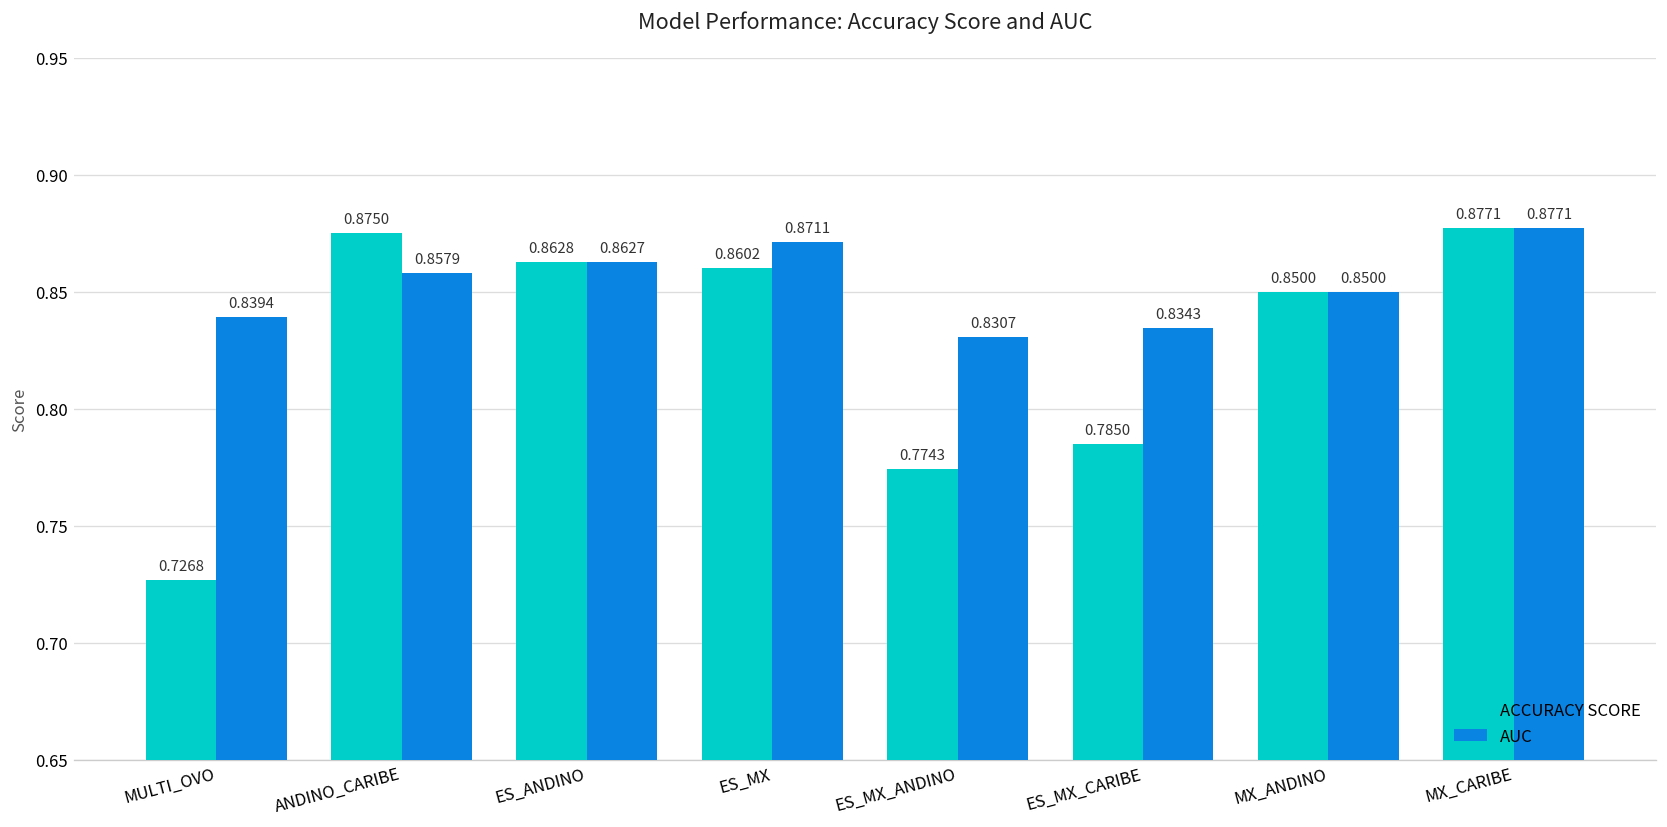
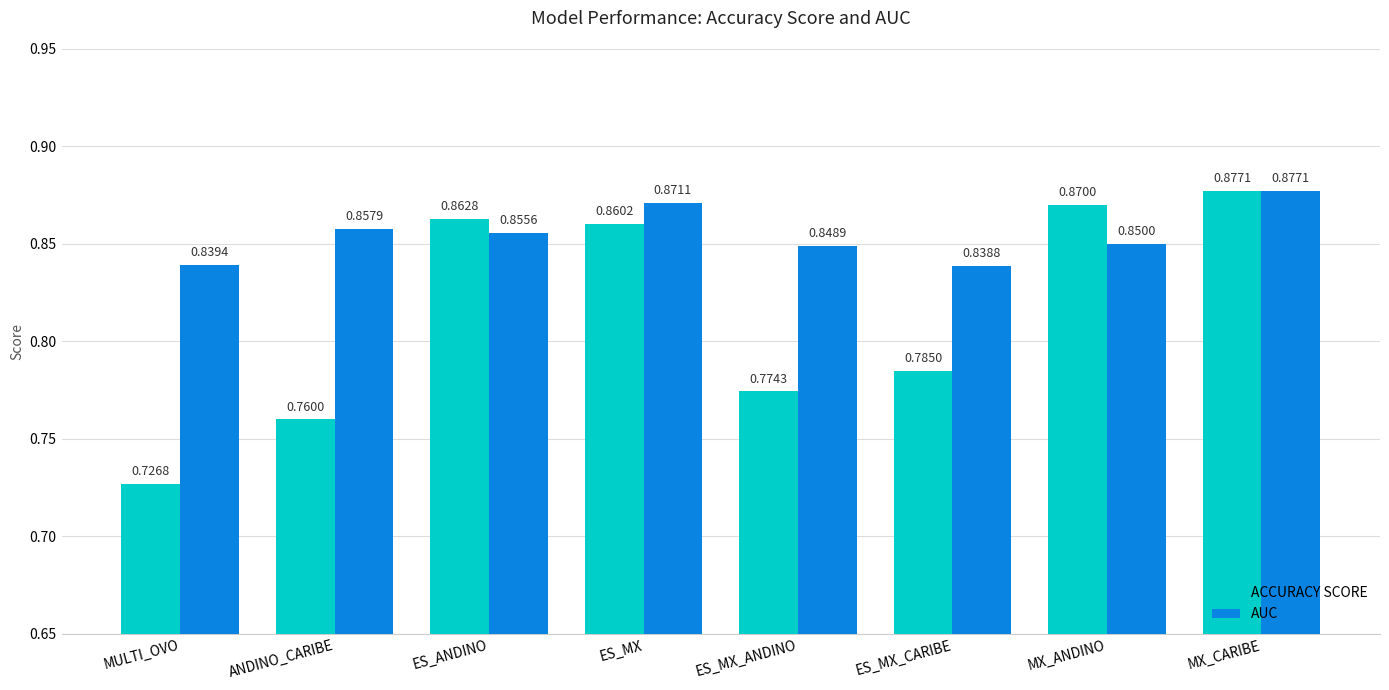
  {
    "ACCURACY SCORE": {
      "MULTI_OVO": 0.7268,
-     "ANDINO_CARIBE": 0.8750,
+     "ANDINO_CARIBE": 0.7600,
      "ES_ANDINO": 0.8628,
      "ES_MX": 0.8602,
      "ES_MX_ANDINO": 0.7743,
      "ES_MX_CARIBE": 0.7850,
-     "MX_ANDINO": 0.8500,
+     "MX_ANDINO": 0.8700,
      "MX_CARIBE": 0.8771
    },
    "AUC": {
      "MULTI_OVO": 0.8394,
      "ANDINO_CARIBE": 0.8579,
-     "ES_ANDINO": 0.8627,
+     "ES_ANDINO": 0.8556,
      "ES_MX": 0.8711,
-     "ES_MX_ANDINO": 0.8307,
-     "ES_MX_CARIBE": 0.8343,
+     "ES_MX_ANDINO": 0.8489,
+     "ES_MX_CARIBE": 0.8388,
      "MX_ANDINO": 0.8500,
      "MX_CARIBE": 0.8771
    }
  }
